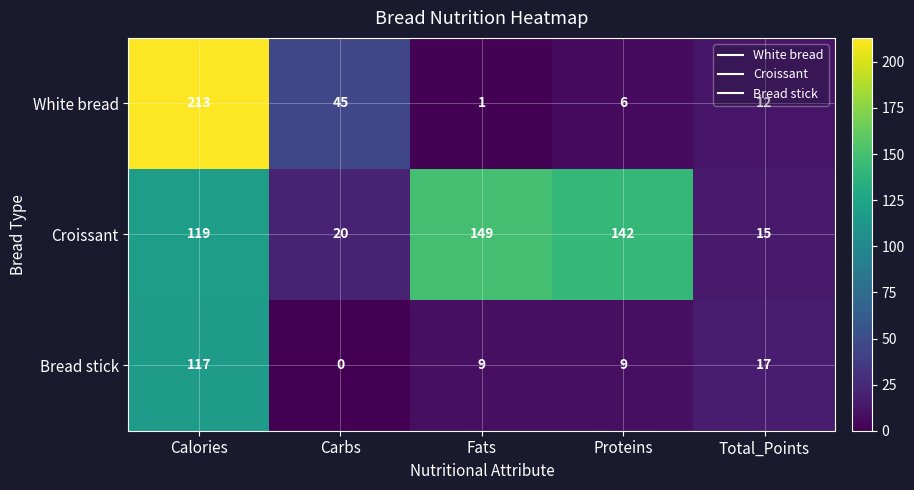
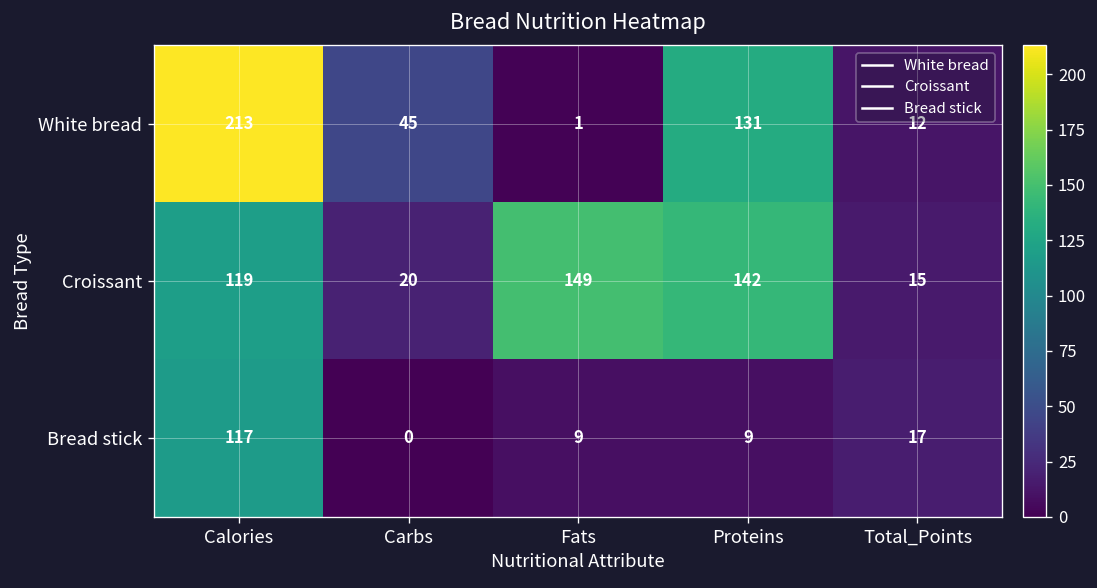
  {
    "White bread": {
      "Calories": 213,
      "Carbs": 45,
      "Fats": 1,
-     "Proteins": 6
+     "Proteins": 131
    },
    "Croissant": {
      "Calories": 119,
      "Carbs": 20,
      "Fats": 149,
      "Proteins": 142,
      "Total_Points": 15
    },
    "Bread stick": {
      "Calories": 117,
      "Carbs": 0,
      "Fats": 9,
      "Proteins": 9,
      "Total_Points": 17
    }
  }
